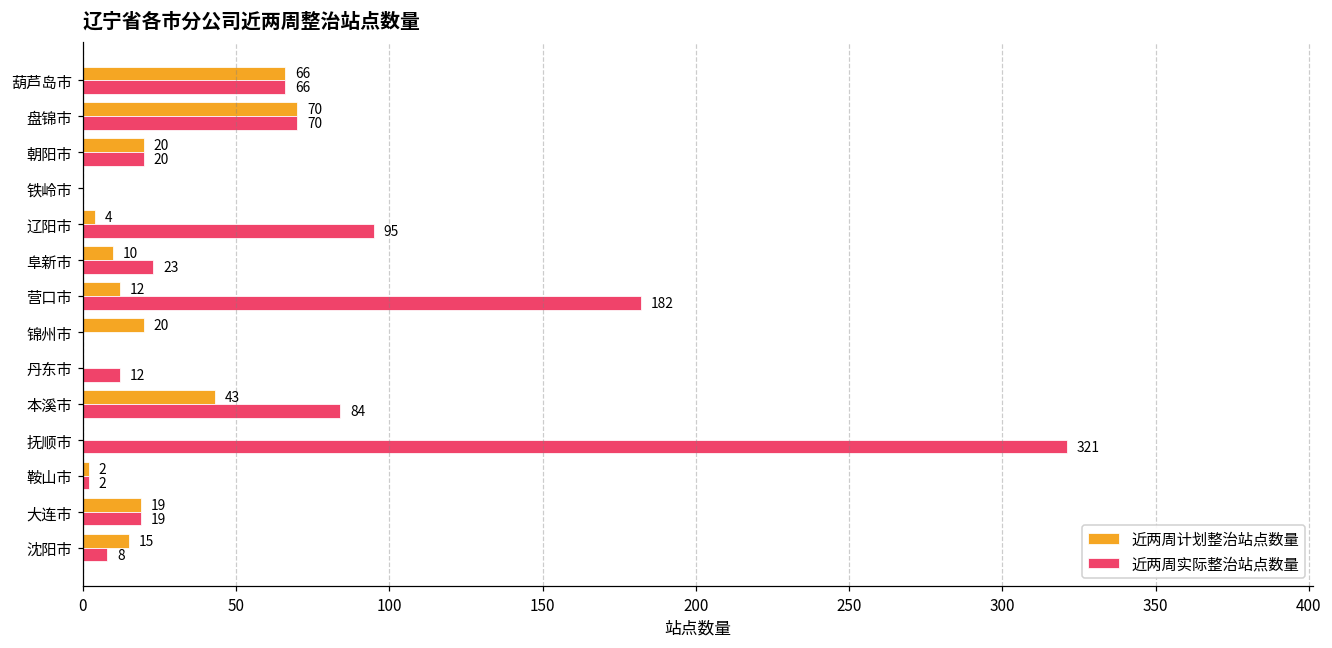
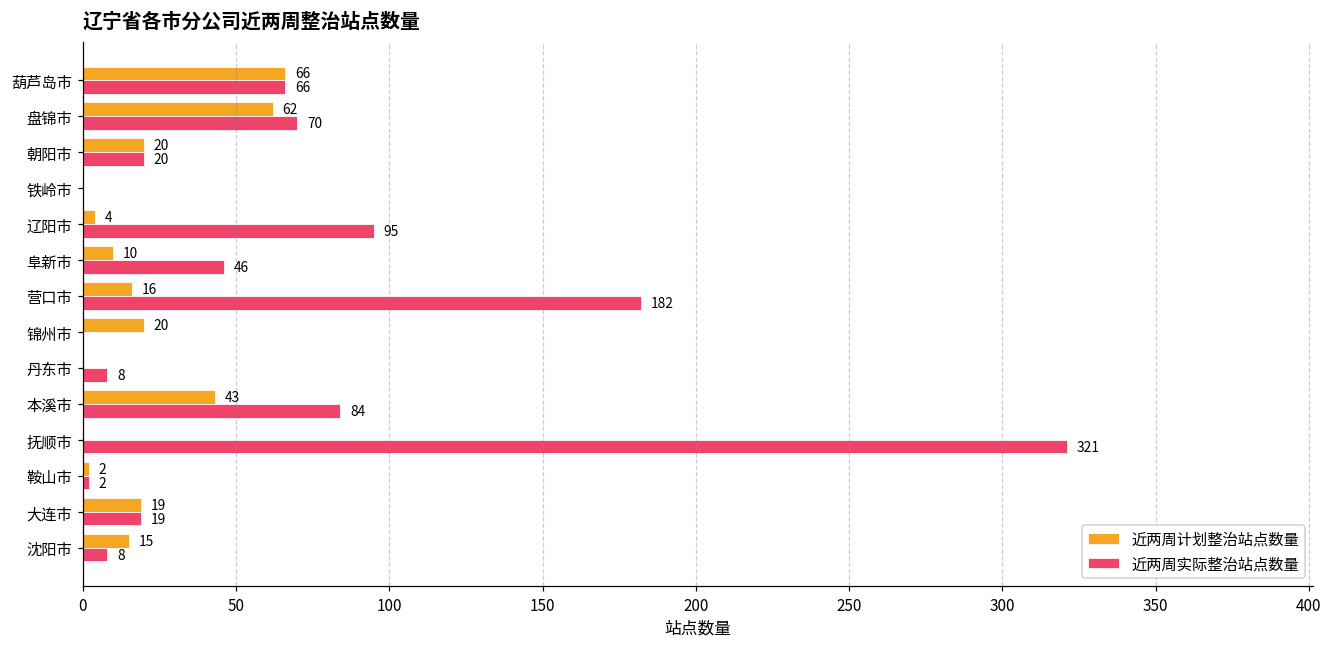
  {
    "近两周计划整治站点数量": {
      "葫芦岛市": 66,
-     "盘锦市": 70,
+     "盘锦市": 62,
      "朝阳市": 20,
      "辽阳市": 4,
      "阜新市": 10,
-     "营口市": 12,
+     "营口市": 16,
      "锦州市": 20,
      "本溪市": 43,
      "鞍山市": 2,
      "大连市": 19,
      "沈阳市": 15
    },
    "近两周实际整治站点数量": {
      "葫芦岛市": 66,
      "盘锦市": 70,
      "朝阳市": 20,
      "辽阳市": 95,
-     "阜新市": 23,
+     "阜新市": 46,
      "营口市": 182,
-     "丹东市": 12,
+     "丹东市": 8,
      "本溪市": 84,
      "抚顺市": 321,
      "鞍山市": 2,
      "大连市": 19,
      "沈阳市": 8
    }
  }
